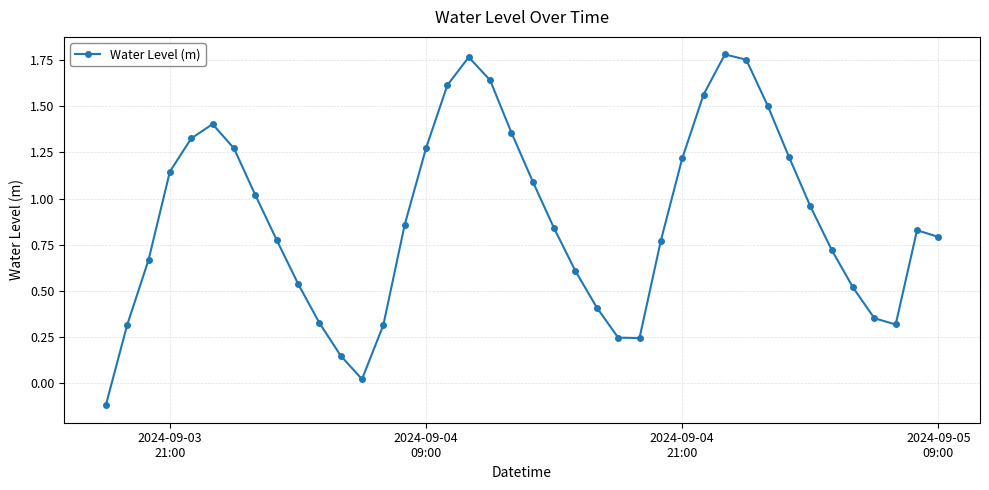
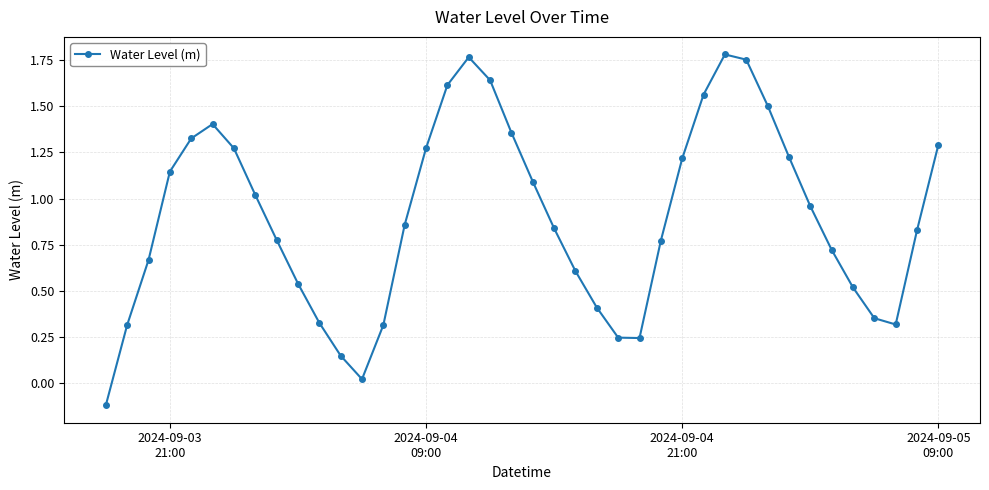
  {
    "2024-09-03 21:00": 1.15,
    "2024-09-04 09:00": 1.27,
    "2024-09-04 21:00": 1.22,
-   "2024-09-05 09:00": 0.79
+   "2024-09-05 09:00": 1.29
  }
